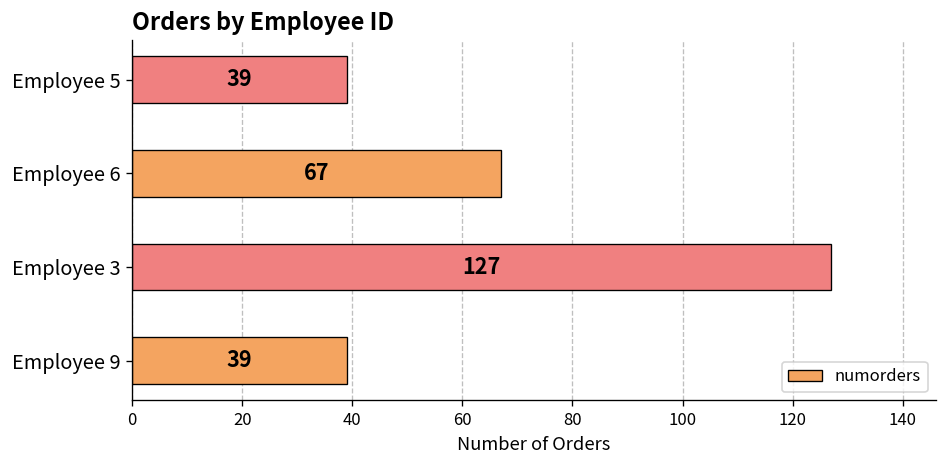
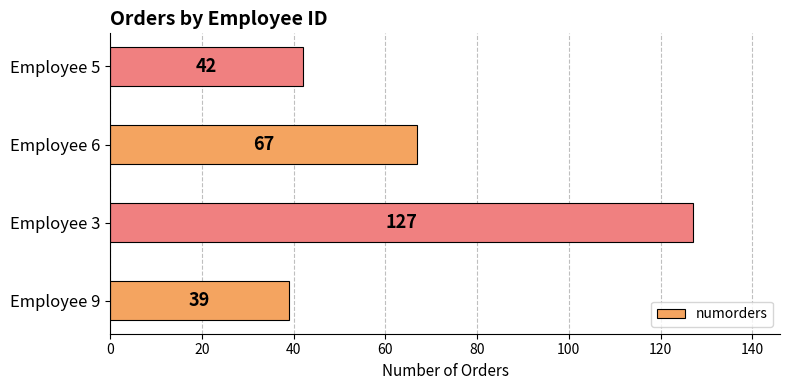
  {
-   "Employee 5": 39,
+   "Employee 5": 42,
    "Employee 6": 67,
    "Employee 3": 127,
    "Employee 9": 39
  }
